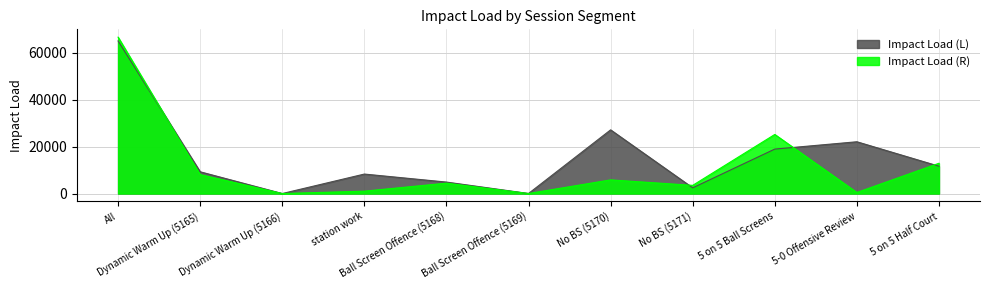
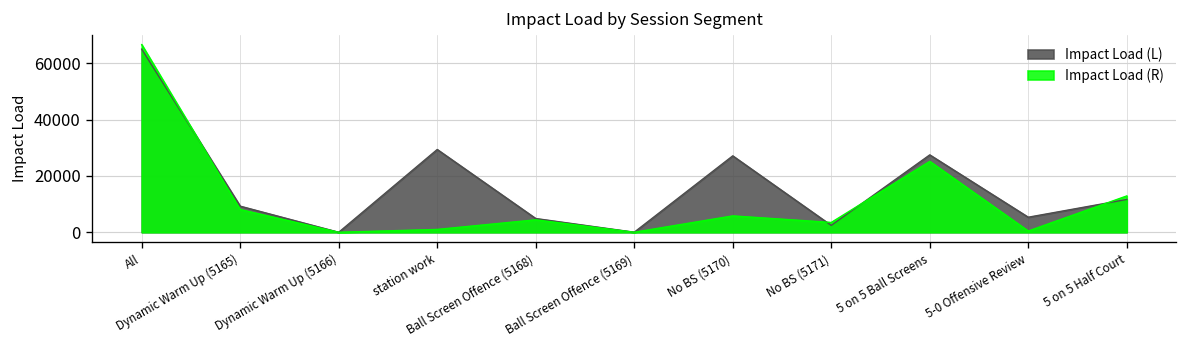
  {
    "Impact Load (L)": {
      "All": 65000,
      "Dynamic Warm Up (5165)": 9000,
-     "station work": 8000,
+     "station work": 29000,
      "No BS (5170)": 27000,
-     "5 on 5 Ball Screens": 19000,
-     "5-0 Offensive Review": 22000,
+     "5 on 5 Ball Screens": 28000,
+     "5-0 Offensive Review": 5000,
      "5 on 5 Half Court": 12000
    },
    "Impact Load (R)": {
      "All": 67000,
      "Dynamic Warm Up (5165)": 8000,
      "station work": 1000,
      "No BS (5170)": 6000,
      "5 on 5 Ball Screens": 25000,
      "5-0 Offensive Review": 0,
      "5 on 5 Half Court": 13000
    }
  }
